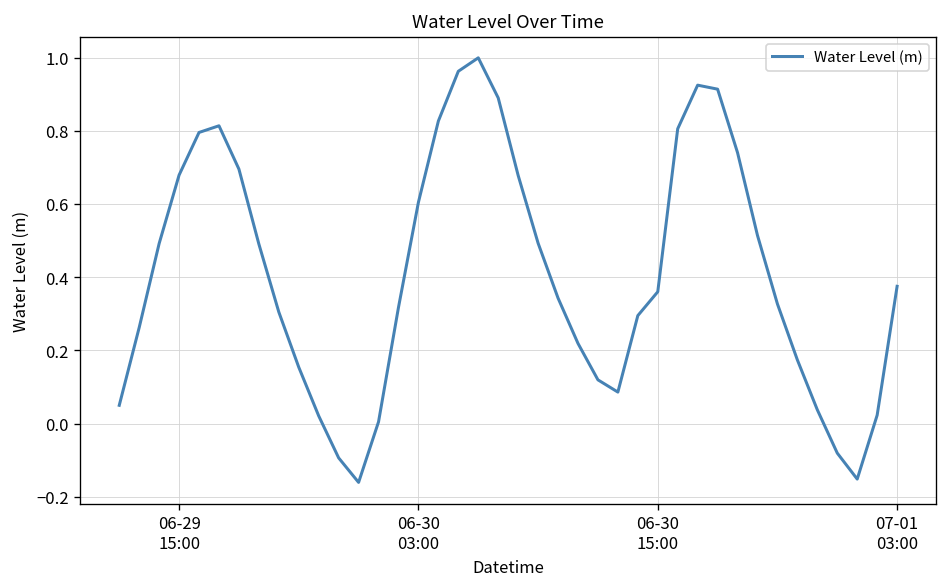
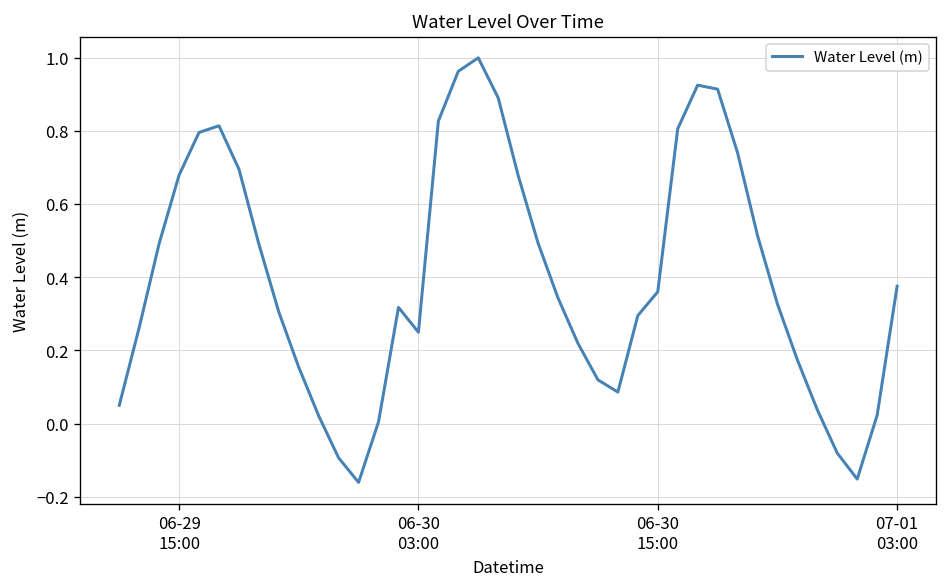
  {
    "06-29 15:00": 0.68,
-   "06-30 03:00": 0.60,
+   "06-30 03:00": 0.25,
    "06-30 15:00": 0.36,
    "07-01 03:00": 0.38
  }
